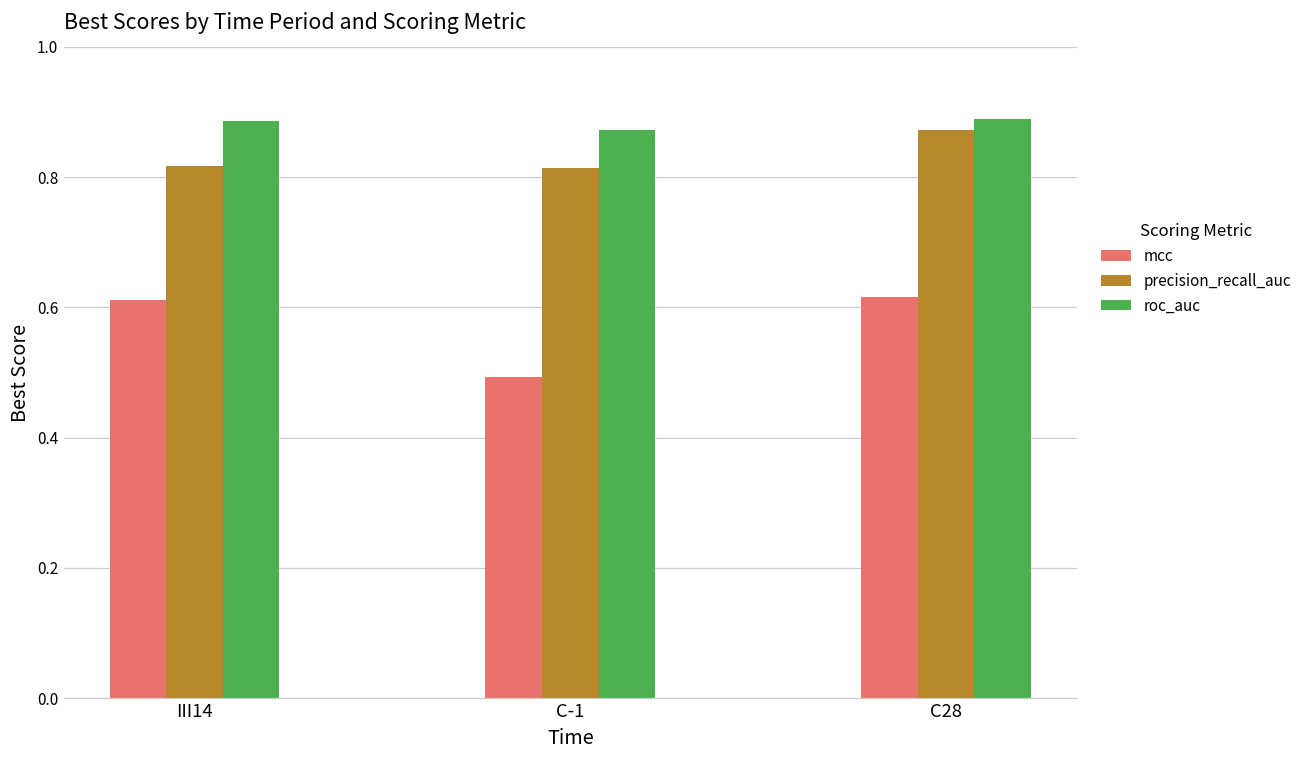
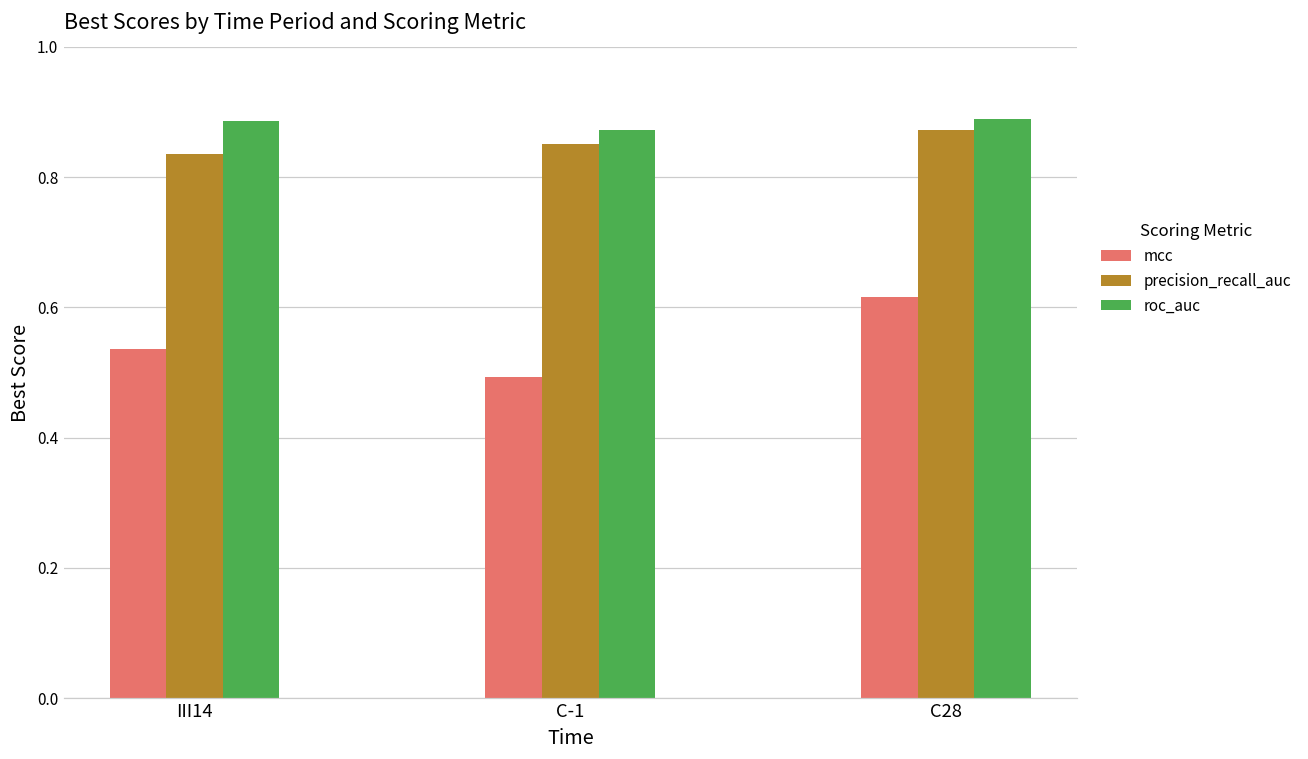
  {
    "mcc": {
-     "III14": 0.61,
+     "III14": 0.54,
      "C-1": 0.49,
      "C28": 0.62
    },
    "precision_recall_auc": {
-     "III14": 0.82,
-     "C-1": 0.81,
+     "III14": 0.84,
+     "C-1": 0.85,
      "C28": 0.87
    },
    "roc_auc": {
      "III14": 0.89,
      "C-1": 0.87,
      "C28": 0.89
    }
  }
